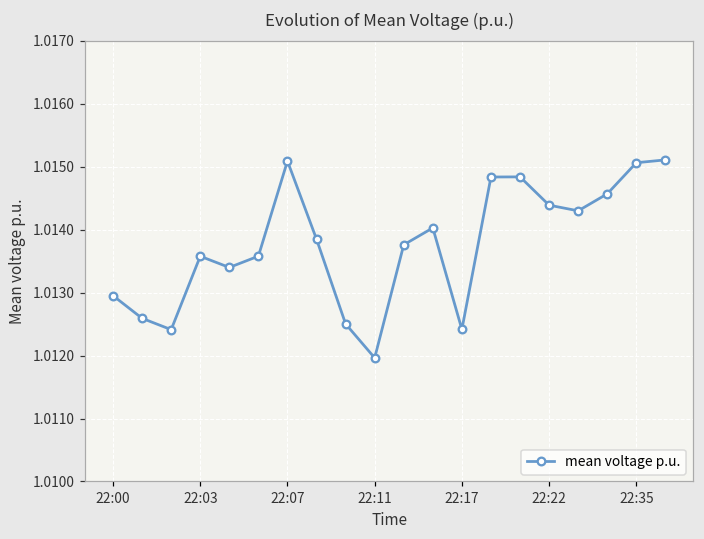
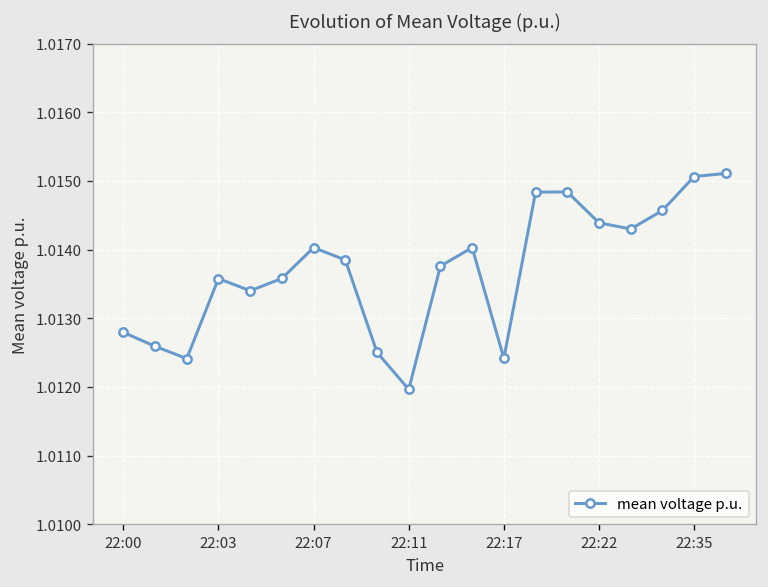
  {
-   "22:00": 1.0130,
+   "22:00": 1.0128,
    "22:03": 1.0136,
-   "22:07": 1.0151,
+   "22:07": 1.0140,
    "22:11": 1.0120,
    "22:17": 1.0124,
    "22:22": 1.0144,
    "22:35": 1.0151
  }
